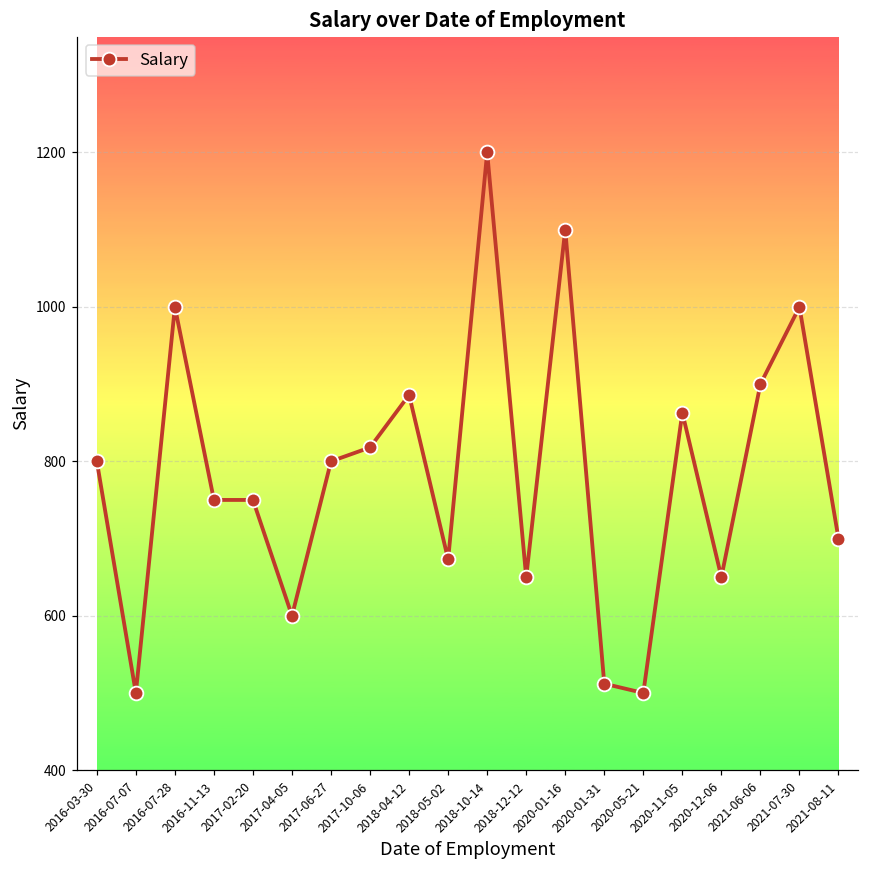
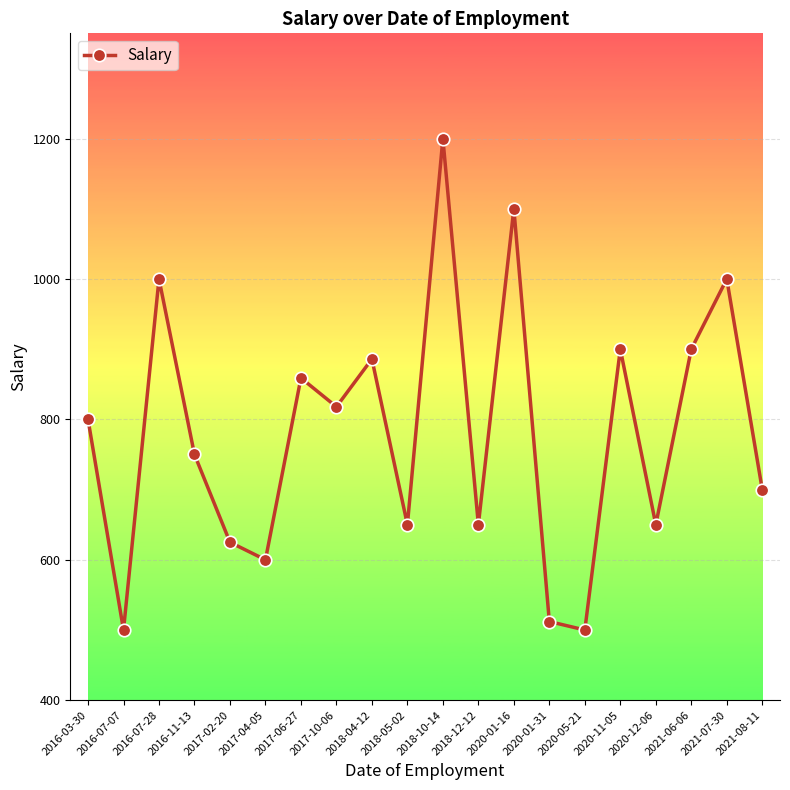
  {
    "2016-03-30": 800,
    "2016-07-07": 500,
    "2016-07-28": 1000,
    "2016-11-13": 750,
-   "2017-02-20": 750,
+   "2017-02-20": 630,
    "2017-04-05": 600,
-   "2017-06-27": 800,
+   "2017-06-27": 860,
    "2017-10-06": 820,
    "2018-04-12": 890,
-   "2018-05-02": 670,
+   "2018-05-02": 650,
    "2018-10-14": 1200,
    "2018-12-12": 650,
    "2020-01-16": 1100,
    "2020-01-31": 510,
    "2020-05-21": 500,
-   "2020-11-05": 860,
+   "2020-11-05": 900,
    "2020-12-06": 650,
    "2021-06-06": 900,
    "2021-07-30": 1000,
    "2021-08-11": 700
  }
